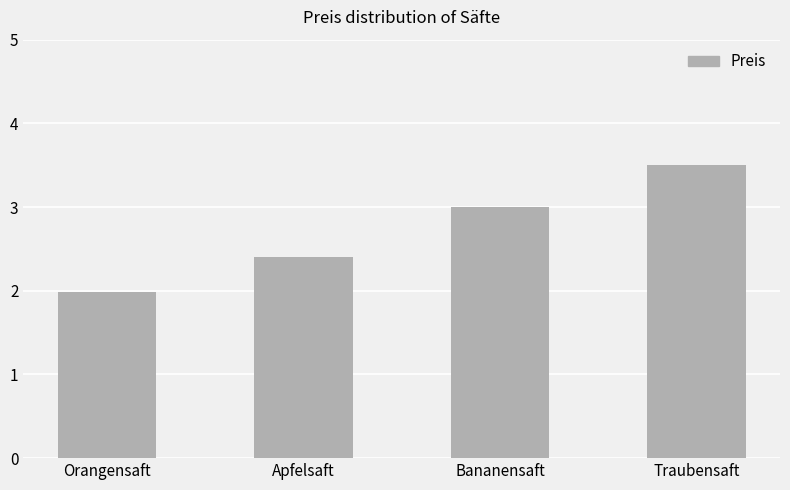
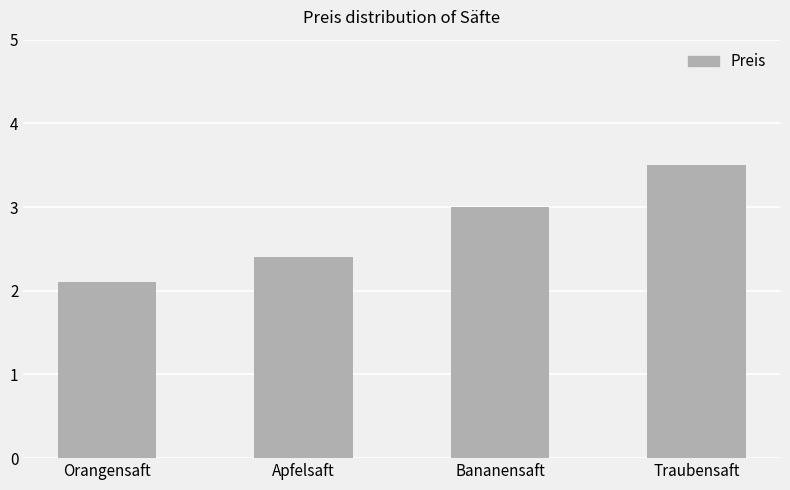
  {
-   "Orangensaft": 2.0,
+   "Orangensaft": 2.1,
    "Apfelsaft": 2.4,
    "Bananensaft": 3.0,
    "Traubensaft": 3.5
  }
